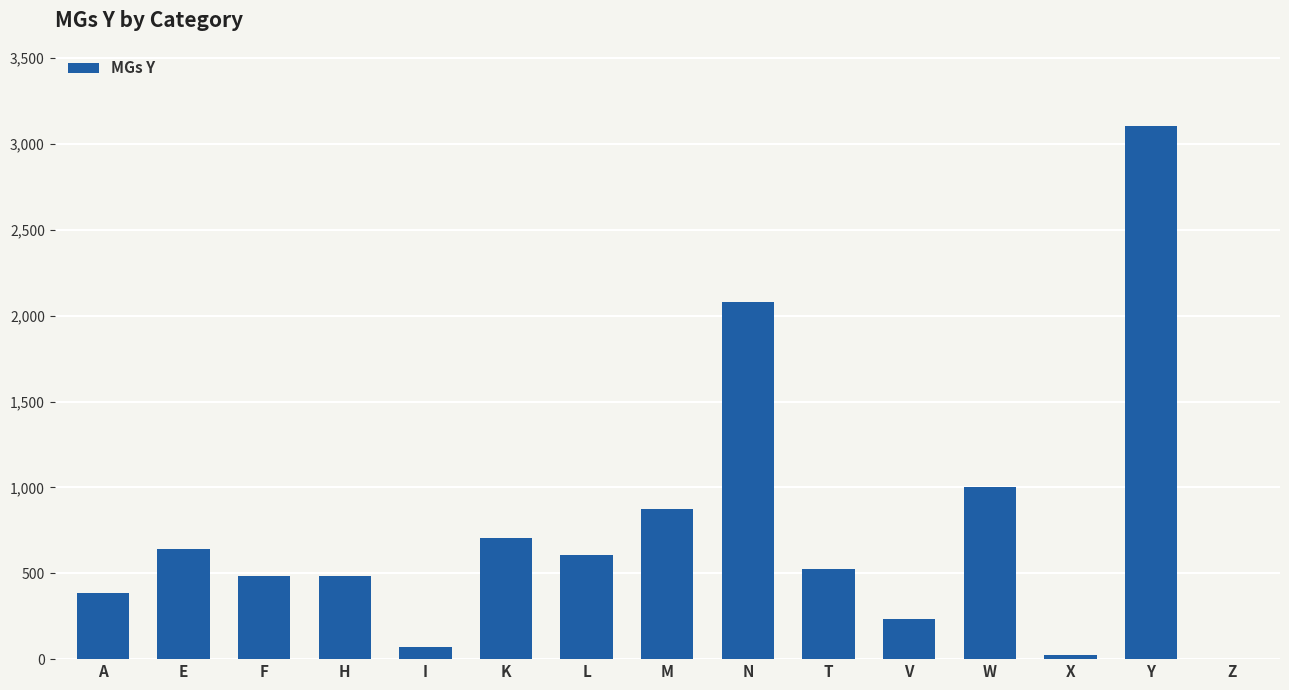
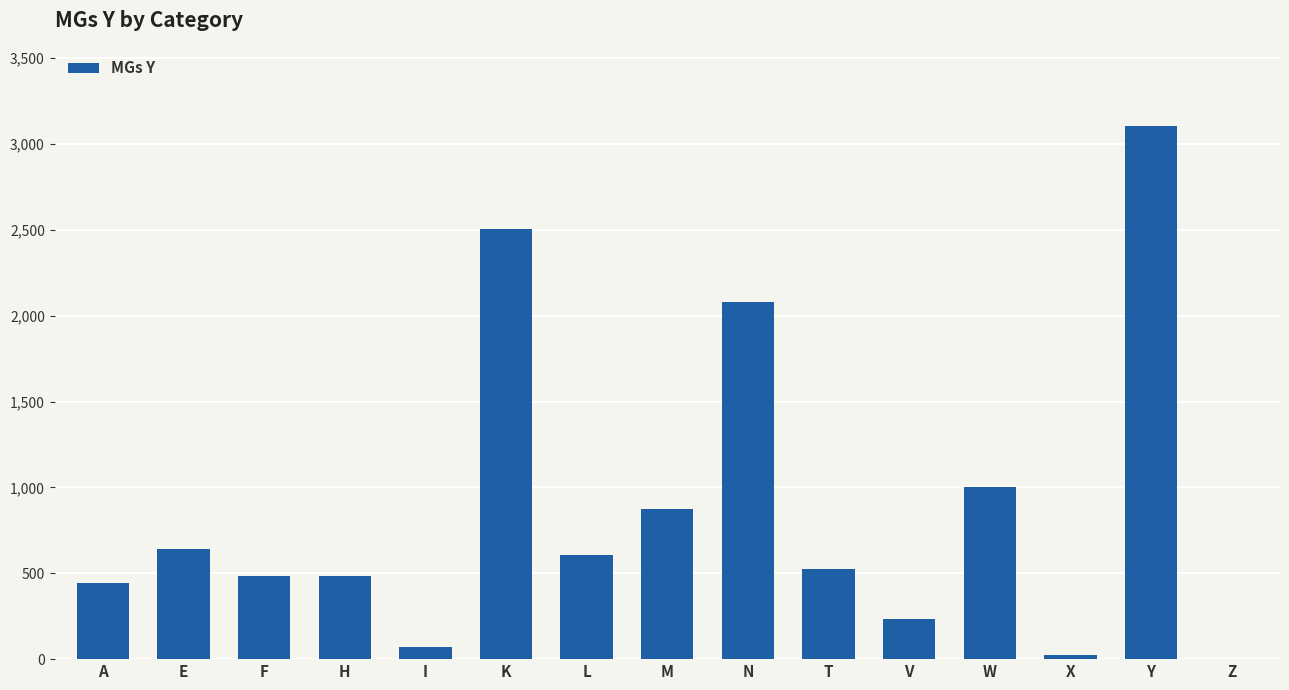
  {
-   "A": "380",
+   "A": "450",
    "E": "640",
    "F": "490",
    "H": "480",
    "I": "70",
-   "K": "710",
+   "K": "2,510",
    "L": "610",
    "M": "880",
    "N": "2,080",
    "T": "520",
    "V": "230",
    "W": "1,000",
    "X": "30",
    "Y": "3,100",
    "Z": "0"
  }
